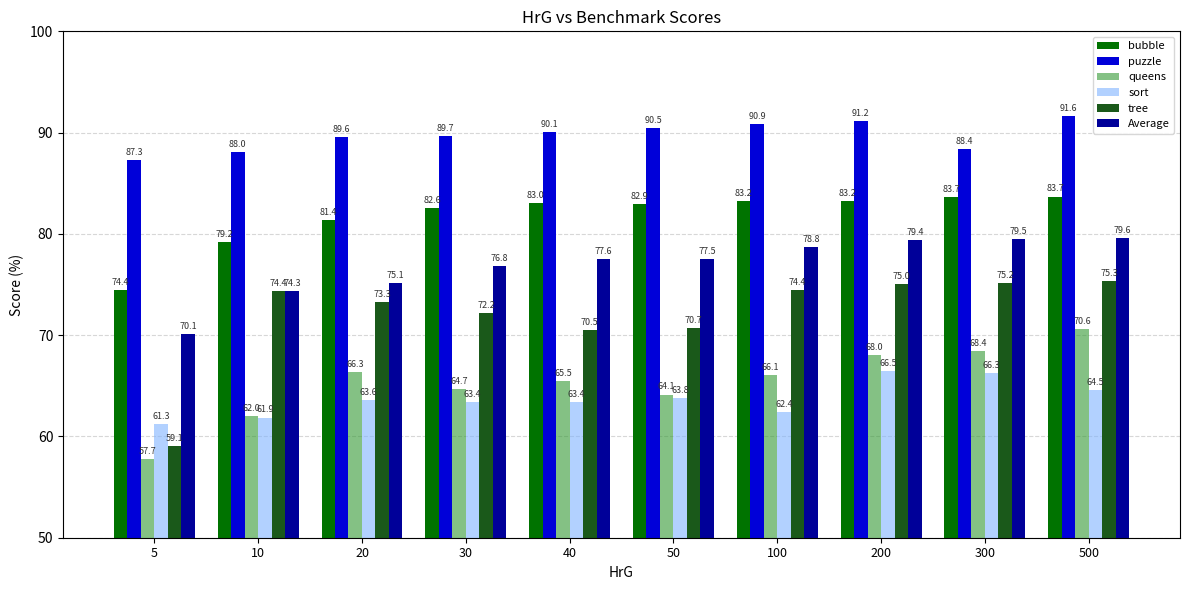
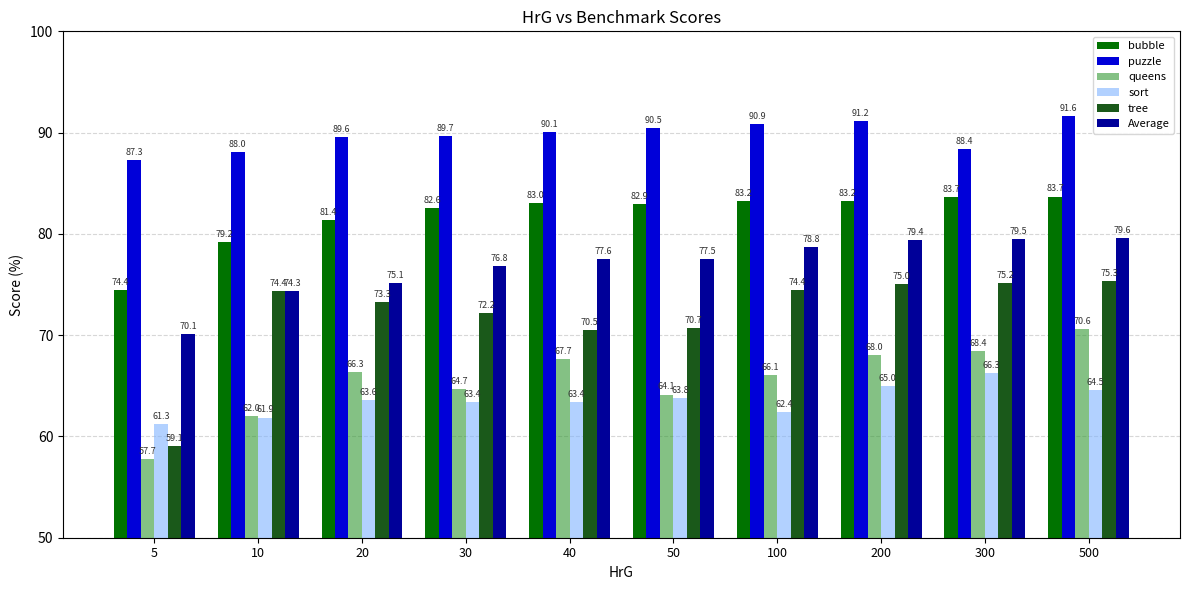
  {
    "puzzle": {
      "5": 87.3,
      "10": 88.0,
      "20": 89.6,
      "30": 89.7,
      "40": 90.1,
      "50": 90.5,
      "100": 90.9,
      "200": 91.2,
      "300": 88.4,
      "500": 91.6
    },
    "queens": {
      "5": 57.7,
      "20": 66.3,
      "30": 64.7,
-     "40": 65.5,
+     "40": 67.7,
      "50": 64.1,
      "100": 66.1,
      "200": 68.0,
      "300": 68.4,
      "500": 70.6
    },
    "sort": {
      "5": 61.3,
      "20": 63.6,
      "30": 63.4,
      "40": 63.4,
      "50": 63.8,
      "100": 62.4,
-     "200": 66.5,
+     "200": 65.0,
      "300": 66.3,
      "500": 64.5
    },
    "Average": {
      "5": 70.1,
      "20": 75.1,
      "30": 76.8,
      "40": 77.6,
      "50": 77.5,
      "100": 78.8,
      "200": 79.4,
      "300": 79.5,
      "500": 79.6
    }
  }
